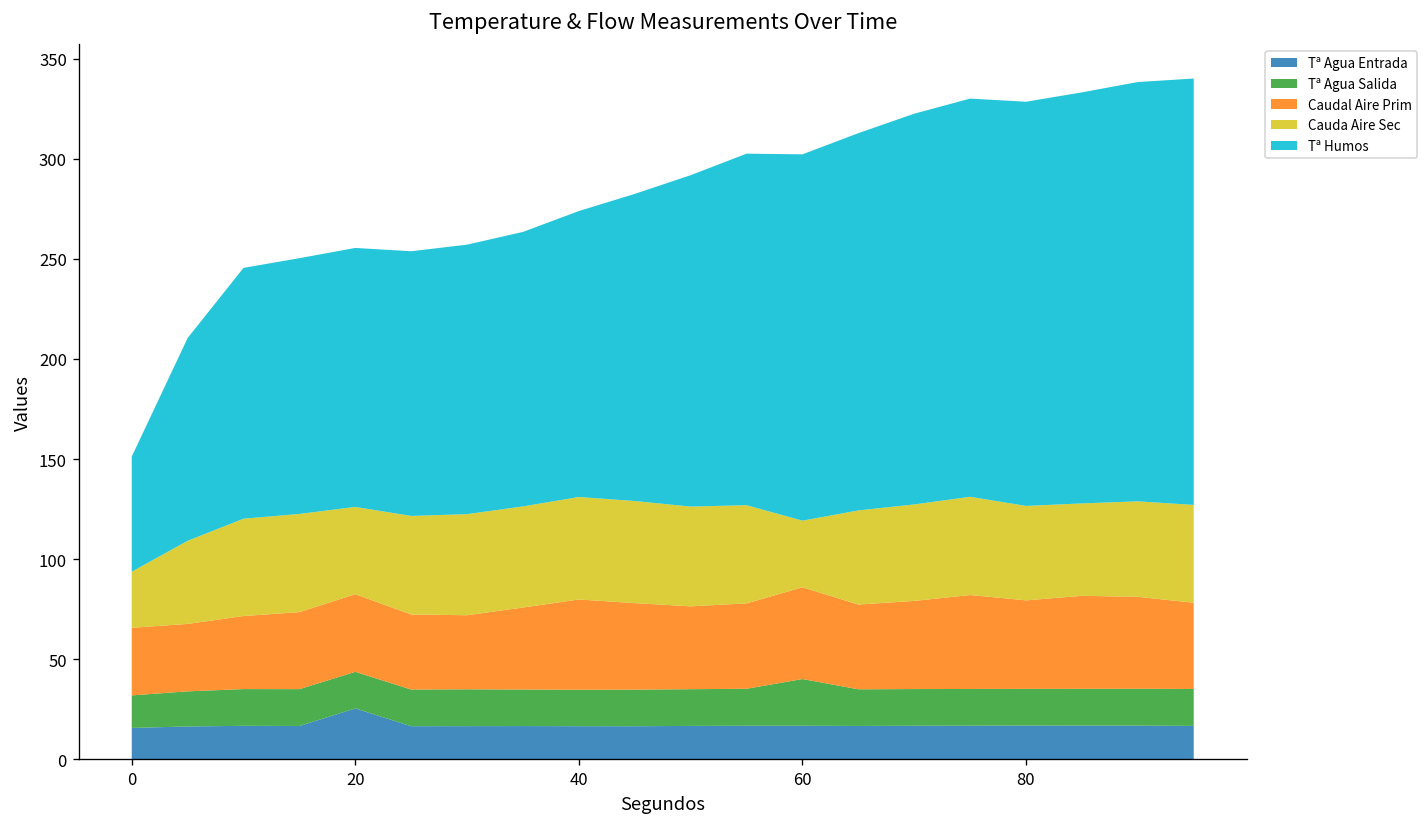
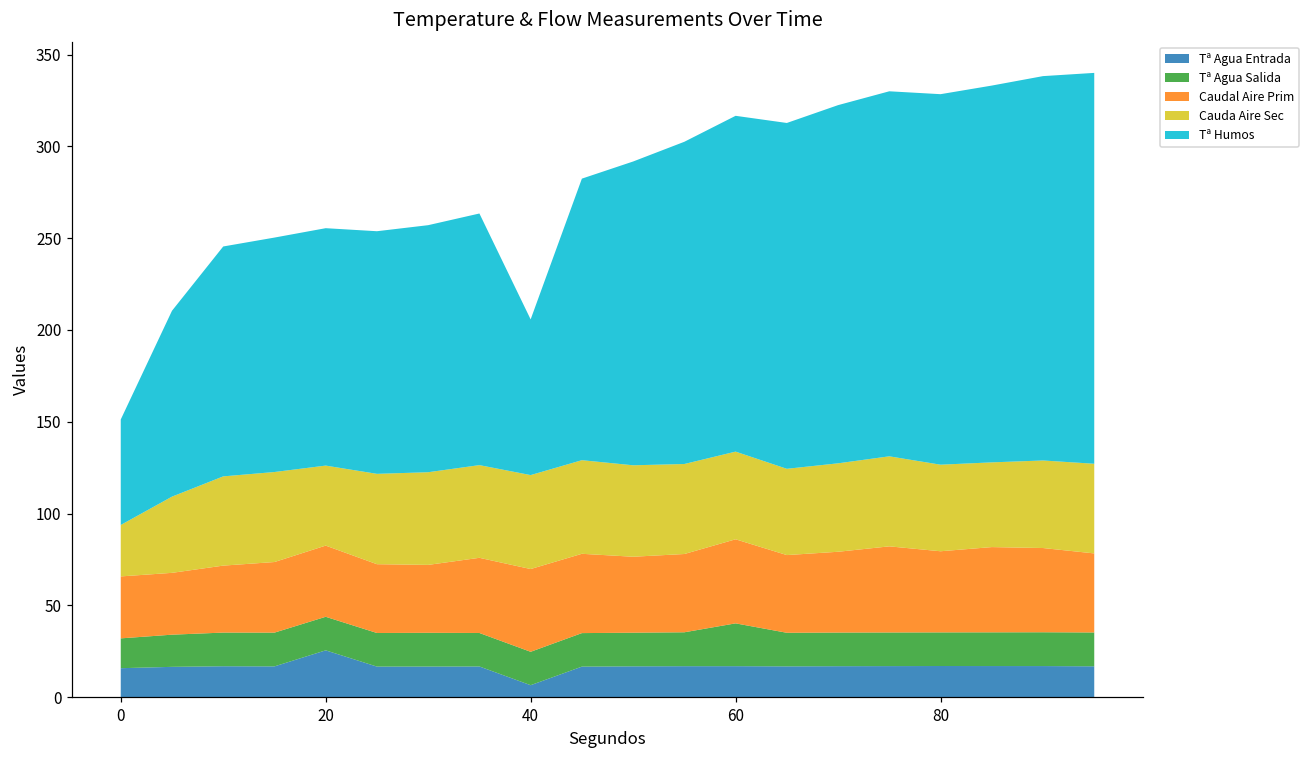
  {
    "Tª Agua Entrada": {
      "0": 16,
      "20": 25,
-     "40": 17,
+     "40": 6,
      "60": 17,
      "80": 17
    },
    "Tª Agua Salida": {
      "0": 16,
      "20": 18,
      "40": 18,
      "60": 23,
      "80": 18
    },
    "Caudal Aire Prim": {
      "0": 34,
      "20": 39,
      "40": 45,
      "60": 46,
      "80": 44
    },
    "Cauda Aire Sec": {
      "0": 28,
      "20": 44,
      "40": 51,
-     "60": 33,
+     "60": 48,
      "80": 47
    },
    "Tª Humos": {
      "0": 57,
      "20": 129,
-     "40": 143,
+     "40": 85,
      "60": 183,
      "80": 202
    }
  }
